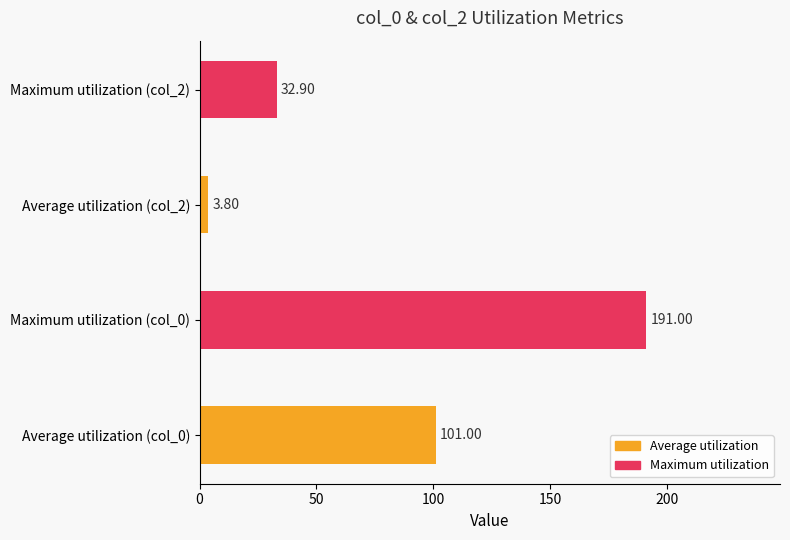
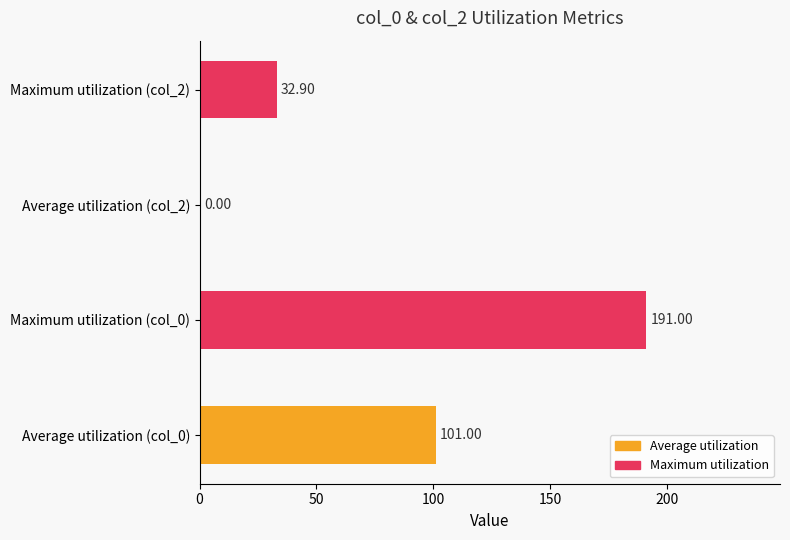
  {
    "Maximum utilization (col_2)": 32.90,
-   "Average utilization (col_2)": 3.80,
+   "Average utilization (col_2)": 0.00,
    "Maximum utilization (col_0)": 191.00,
    "Average utilization (col_0)": 101.00
  }
